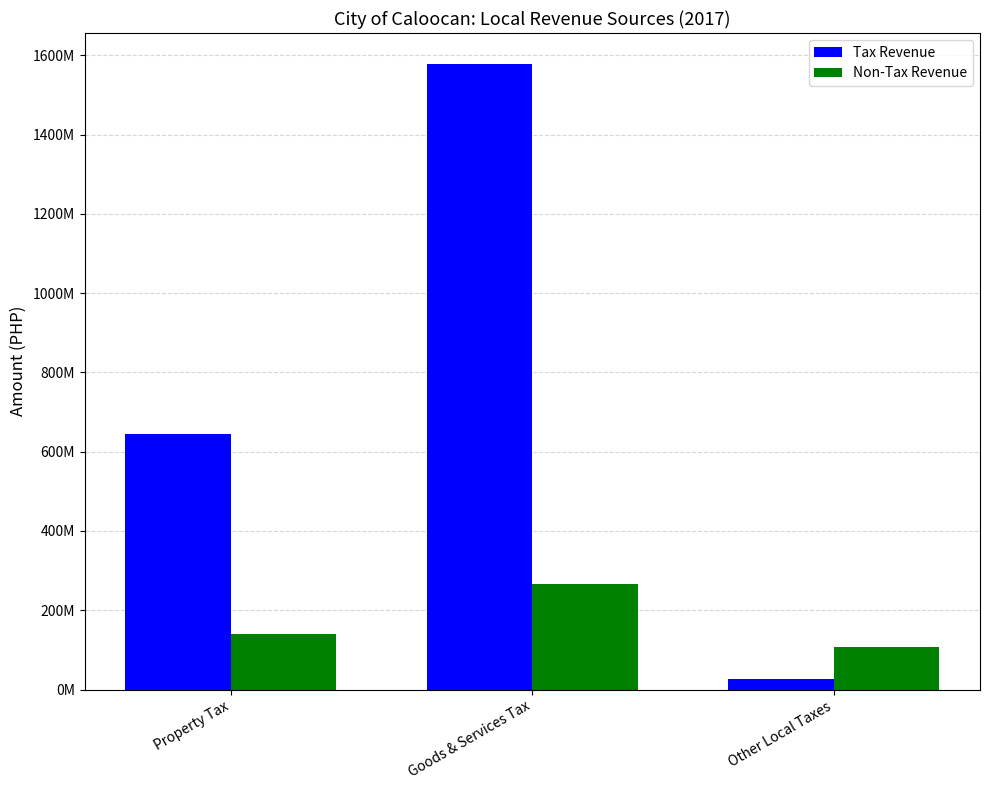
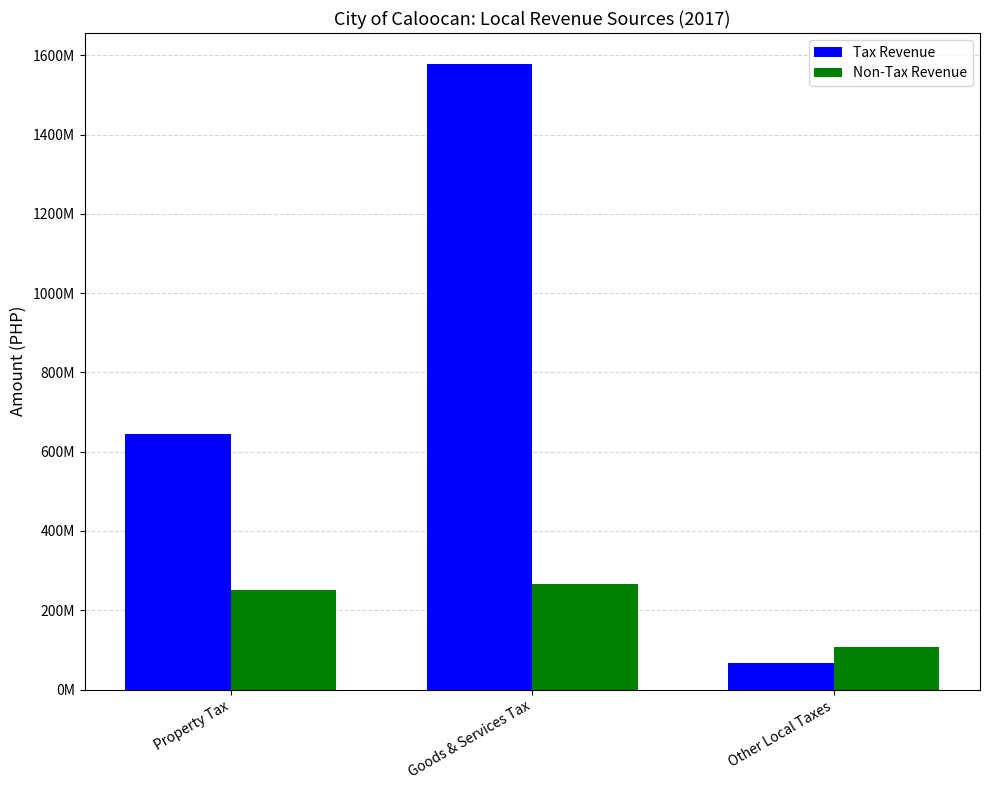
  {
    "Tax Revenue": {
      "Property Tax": 650000000,
      "Goods & Services Tax": 1580000000,
-     "Other Local Taxes": 30000000
+     "Other Local Taxes": 70000000
    },
    "Non-Tax Revenue": {
-     "Property Tax": 140000000,
+     "Property Tax": 250000000,
      "Goods & Services Tax": 270000000,
      "Other Local Taxes": 110000000
    }
  }
